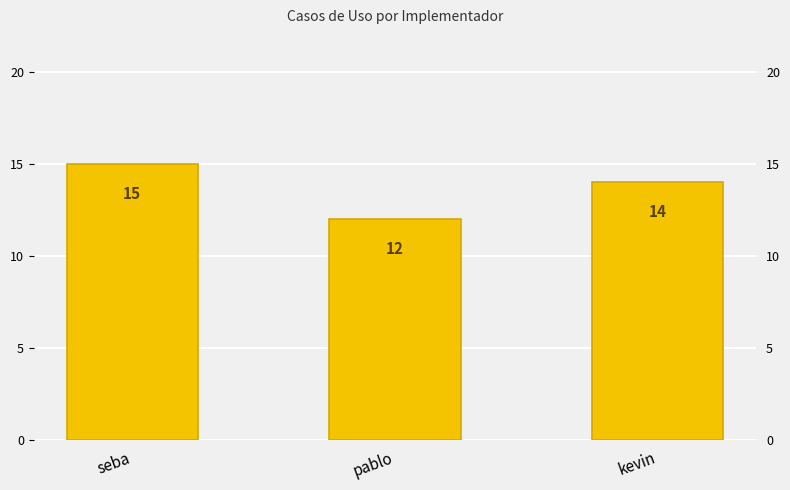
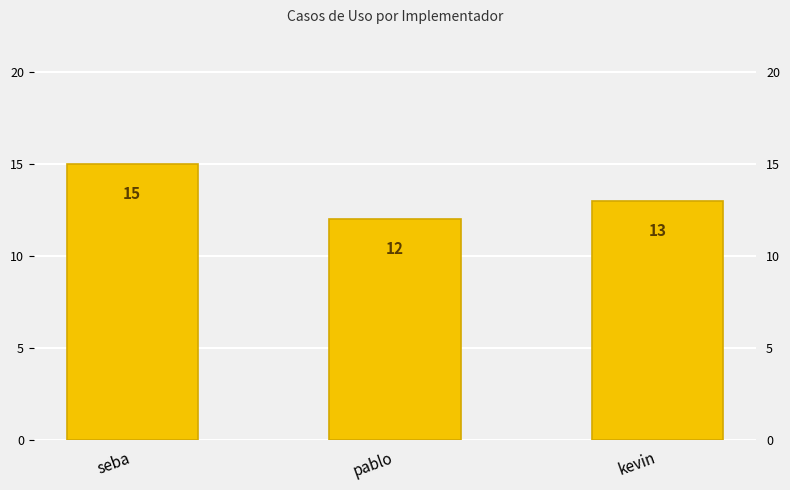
  {
    "seba": 15,
    "pablo": 12,
-   "kevin": 14
+   "kevin": 13
  }
